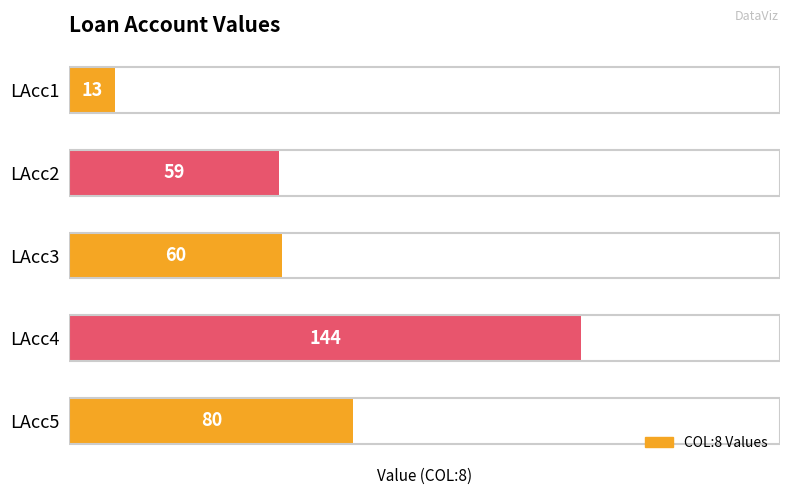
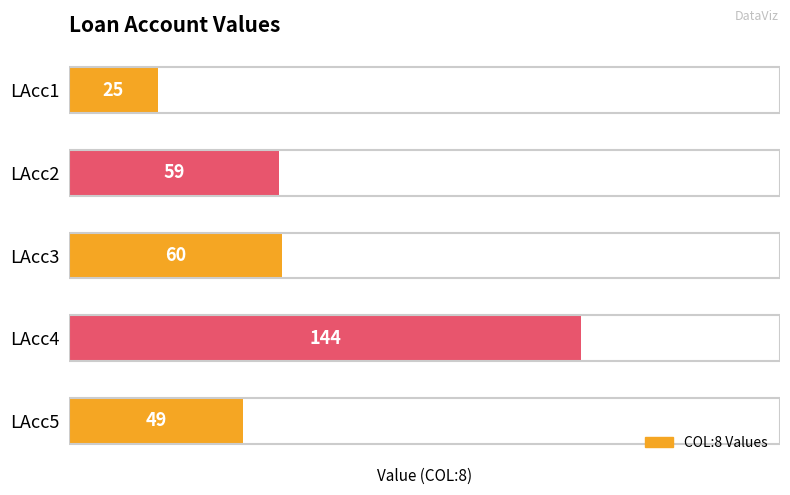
  {
-   "LAcc1": 13,
+   "LAcc1": 25,
    "LAcc2": 59,
    "LAcc3": 60,
    "LAcc4": 144,
-   "LAcc5": 80
+   "LAcc5": 49
  }
